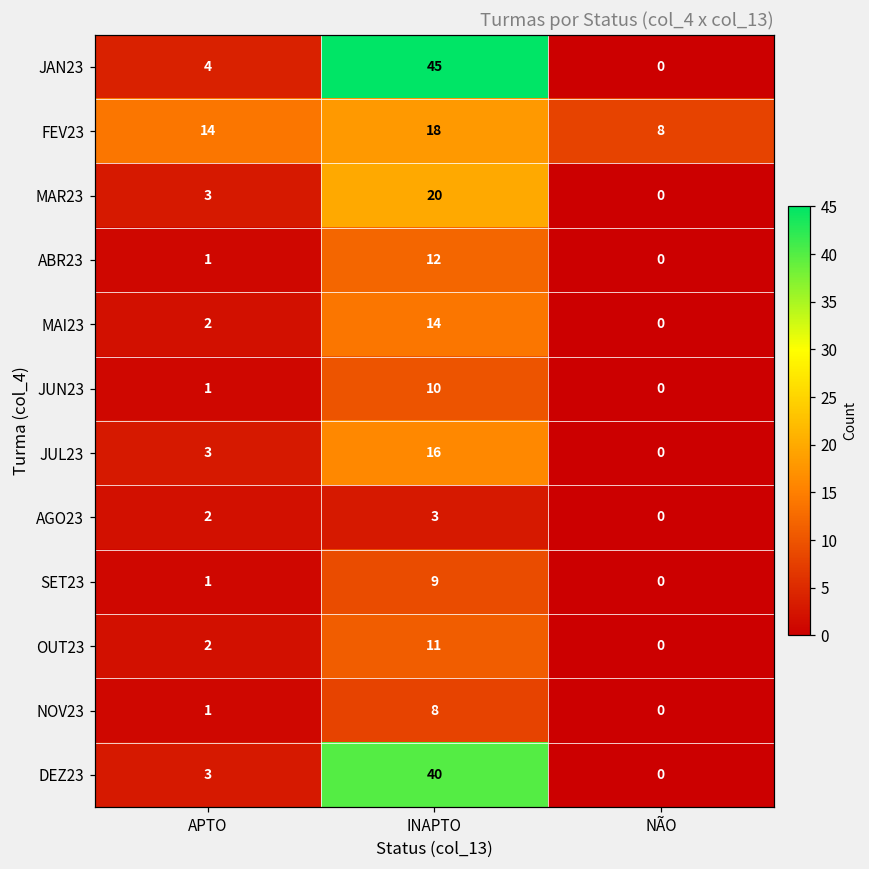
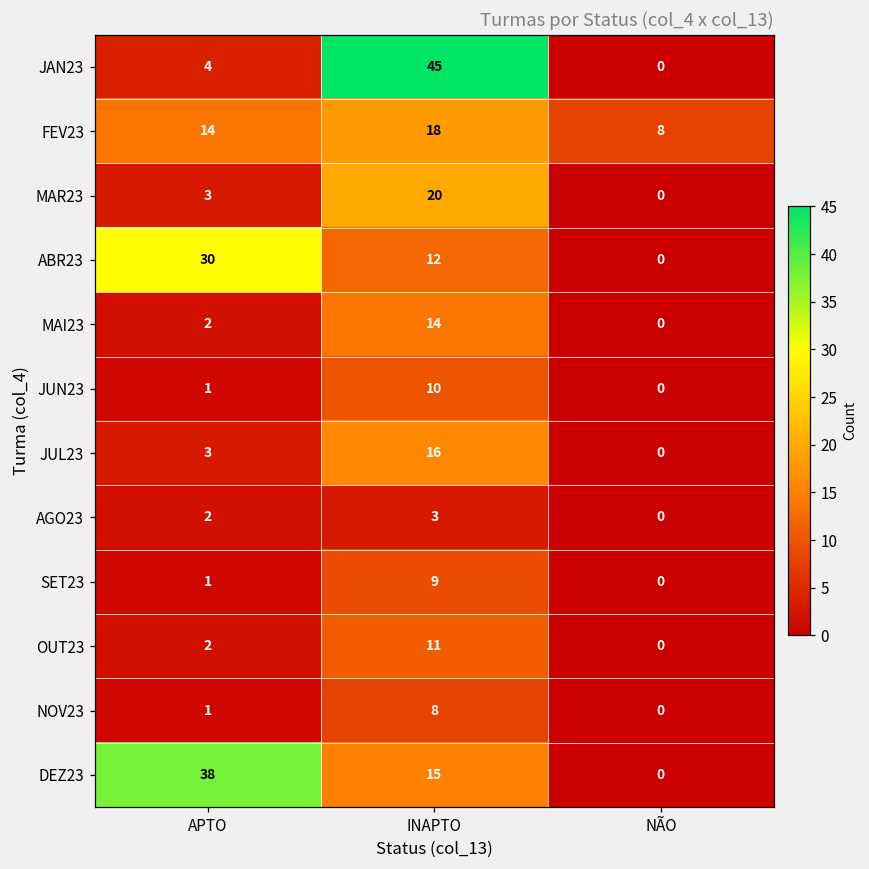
  {
    "JAN23": {
      "APTO": 4,
      "INAPTO": 45,
      "NÃO": 0
    },
    "FEV23": {
      "APTO": 14,
      "INAPTO": 18,
      "NÃO": 8
    },
    "MAR23": {
      "APTO": 3,
      "INAPTO": 20,
      "NÃO": 0
    },
    "ABR23": {
-     "APTO": 1,
+     "APTO": 30,
      "INAPTO": 12,
      "NÃO": 0
    },
    "MAI23": {
      "APTO": 2,
      "INAPTO": 14,
      "NÃO": 0
    },
    "JUN23": {
      "APTO": 1,
      "INAPTO": 10,
      "NÃO": 0
    },
    "JUL23": {
      "APTO": 3,
      "INAPTO": 16,
      "NÃO": 0
    },
    "AGO23": {
      "APTO": 2,
      "INAPTO": 3,
      "NÃO": 0
    },
    "SET23": {
      "APTO": 1,
      "INAPTO": 9,
      "NÃO": 0
    },
    "OUT23": {
      "APTO": 2,
      "INAPTO": 11,
      "NÃO": 0
    },
    "NOV23": {
      "APTO": 1,
      "INAPTO": 8,
      "NÃO": 0
    },
    "DEZ23": {
-     "APTO": 3,
-     "INAPTO": 40,
+     "APTO": 38,
+     "INAPTO": 15,
      "NÃO": 0
    }
  }
